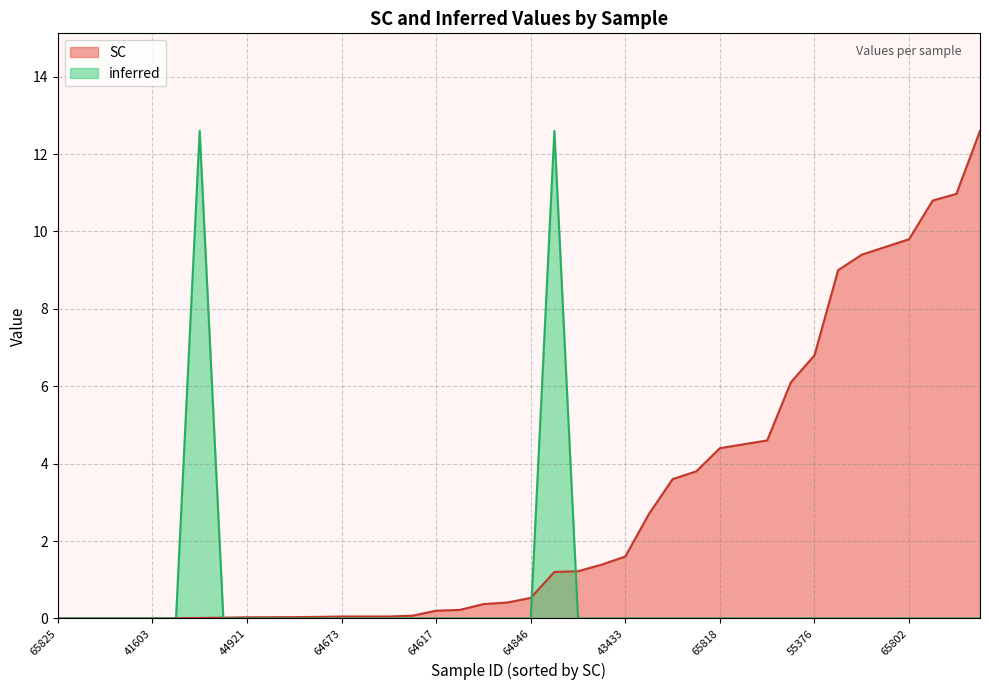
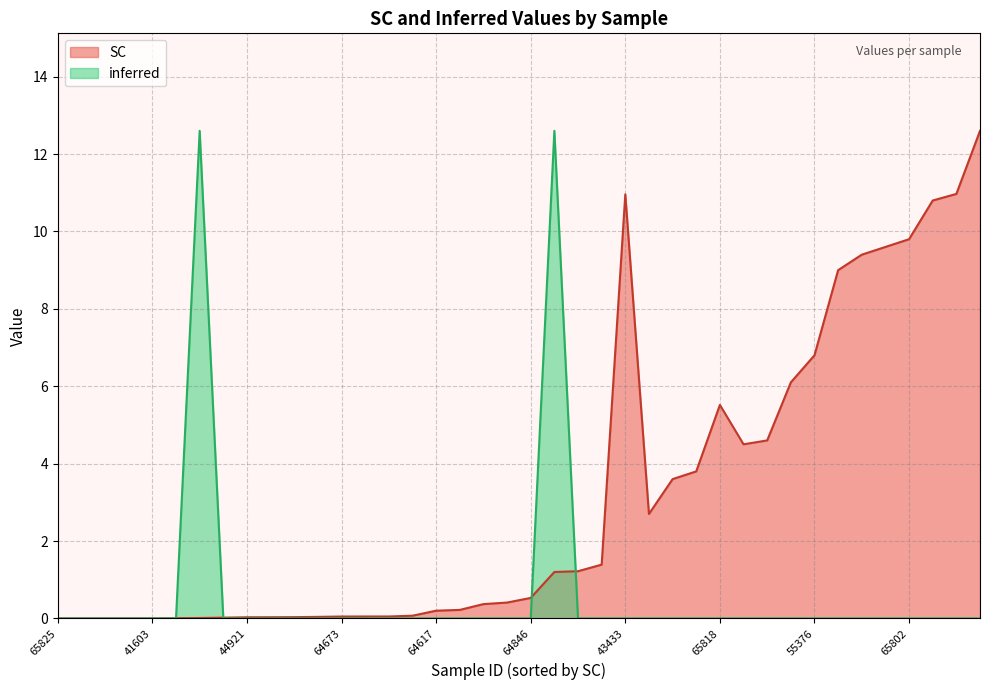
  {
    "SC": {
      "64617": 0.2,
      "64846": 0.5,
-     "43433": 1.6,
-     "65818": 4.4,
+     "43433": 11.0,
+     "65818": 5.5,
      "55376": 6.8,
      "65802": 9.8
    },
    "inferred": {
      "64617": 0.0,
      "64846": 0.0,
      "43433": 0.0,
      "65818": 0.0,
      "55376": 0.0,
      "65802": 0.0
    }
  }
